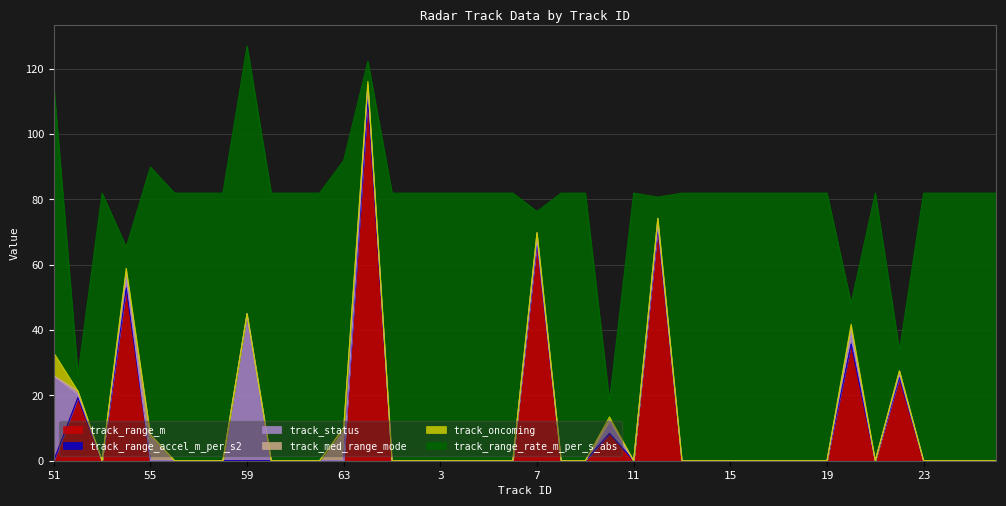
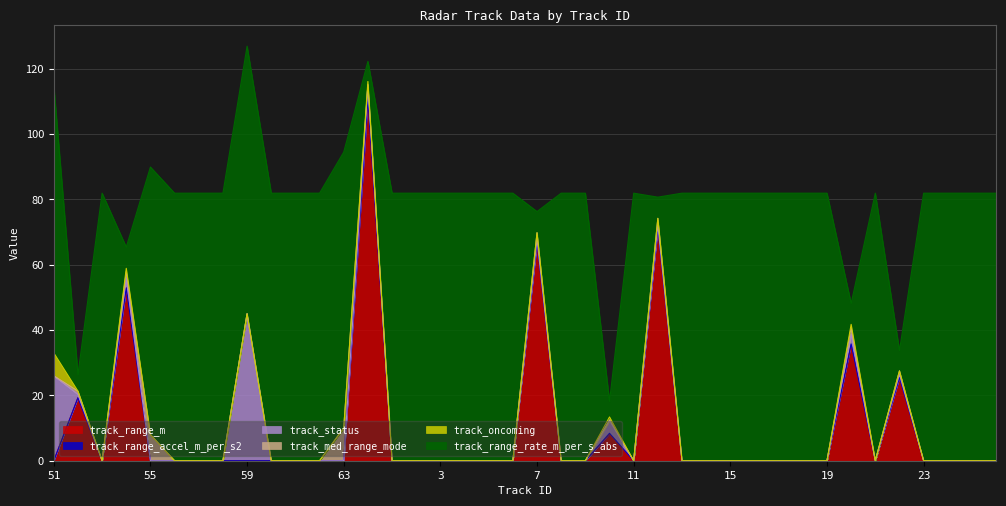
  {
    "track_oncoming": {
      "51": 7
    },
    "track_range_rate_m_per_s_abs": {
      "51": 82,
      "55": 82,
      "59": 82,
-     "63": 82
+     "63": 85
    }
  }
